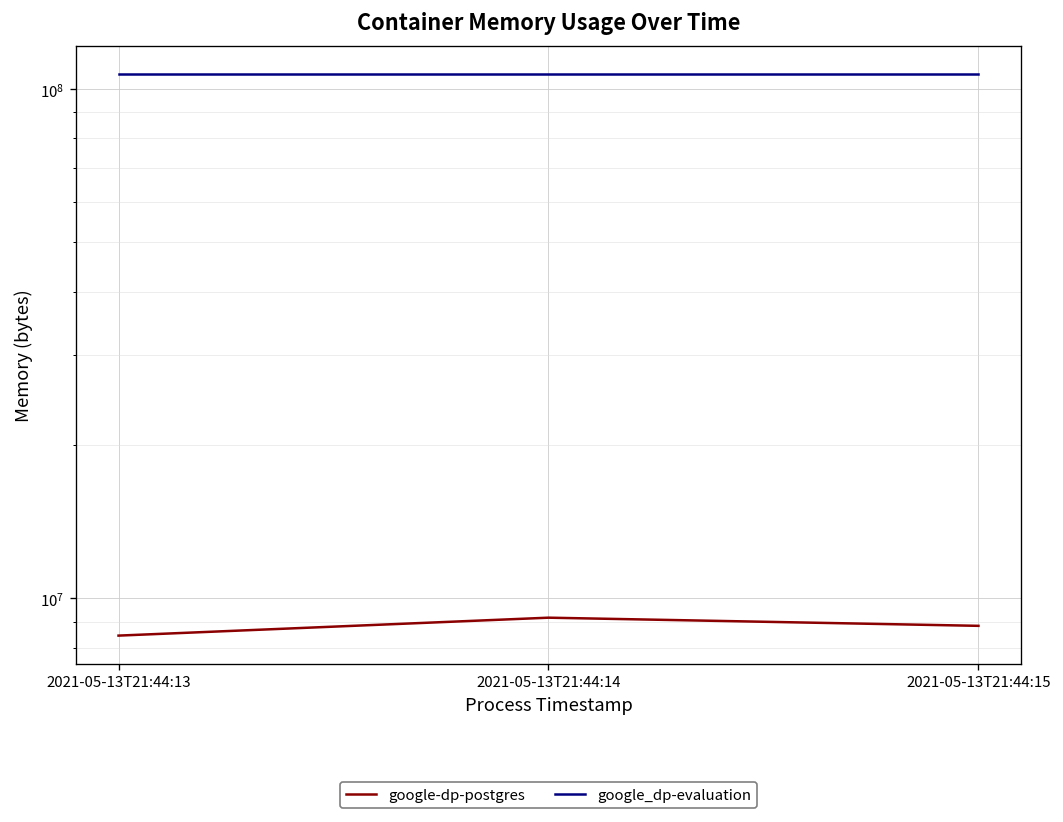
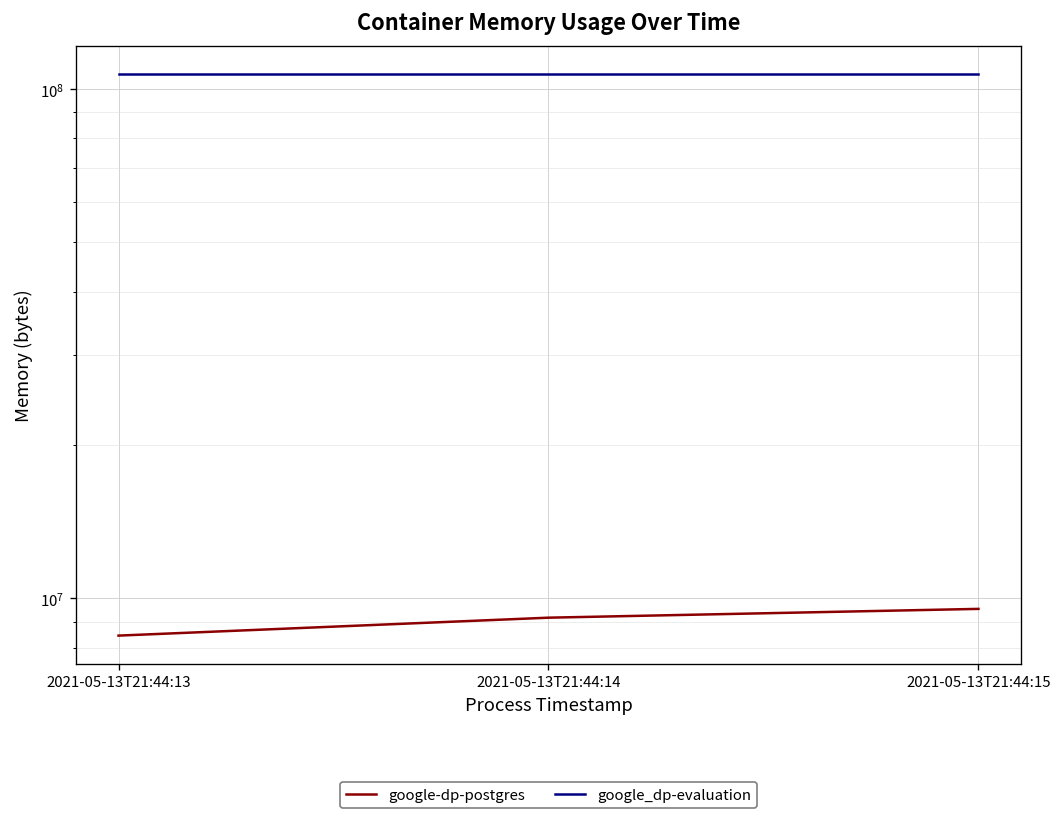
  {
    "google-dp-postgres": {
      "2021-05-13T21:44:13": 8500000,
      "2021-05-13T21:44:14": 9200000,
-     "2021-05-13T21:44:15": 8800000
+     "2021-05-13T21:44:15": 9500000
    },
    "google_dp-evaluation": {
      "2021-05-13T21:44:13": 107000000,
      "2021-05-13T21:44:14": 107000000,
      "2021-05-13T21:44:15": 107000000
    }
  }
